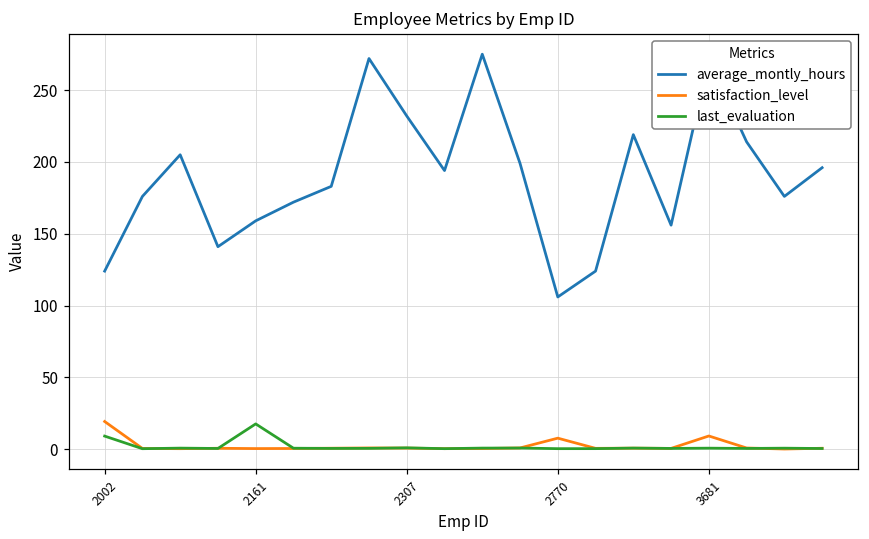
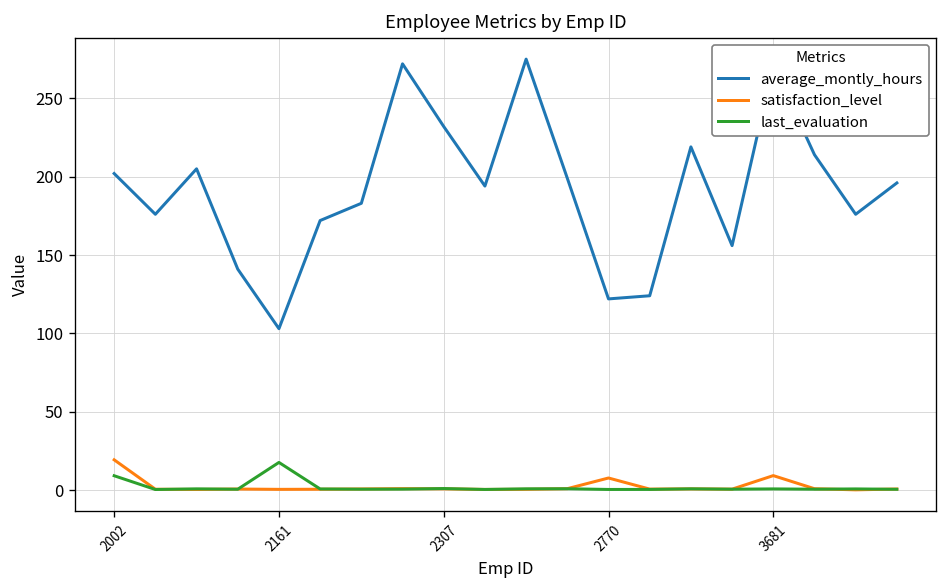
  {
    "average_montly_hours": {
-     "2002": 124,
-     "2161": 159,
+     "2002": 202,
+     "2161": 103,
      "2307": 232,
-     "2770": 106
+     "2770": 122
    },
    "satisfaction_level": {
      "2002": 19,
      "2161": 0,
      "2770": 8,
      "3681": 9
    },
    "last_evaluation": {
      "2002": 9,
      "2161": 18,
      "2770": 0,
      "3681": 1
    }
  }
